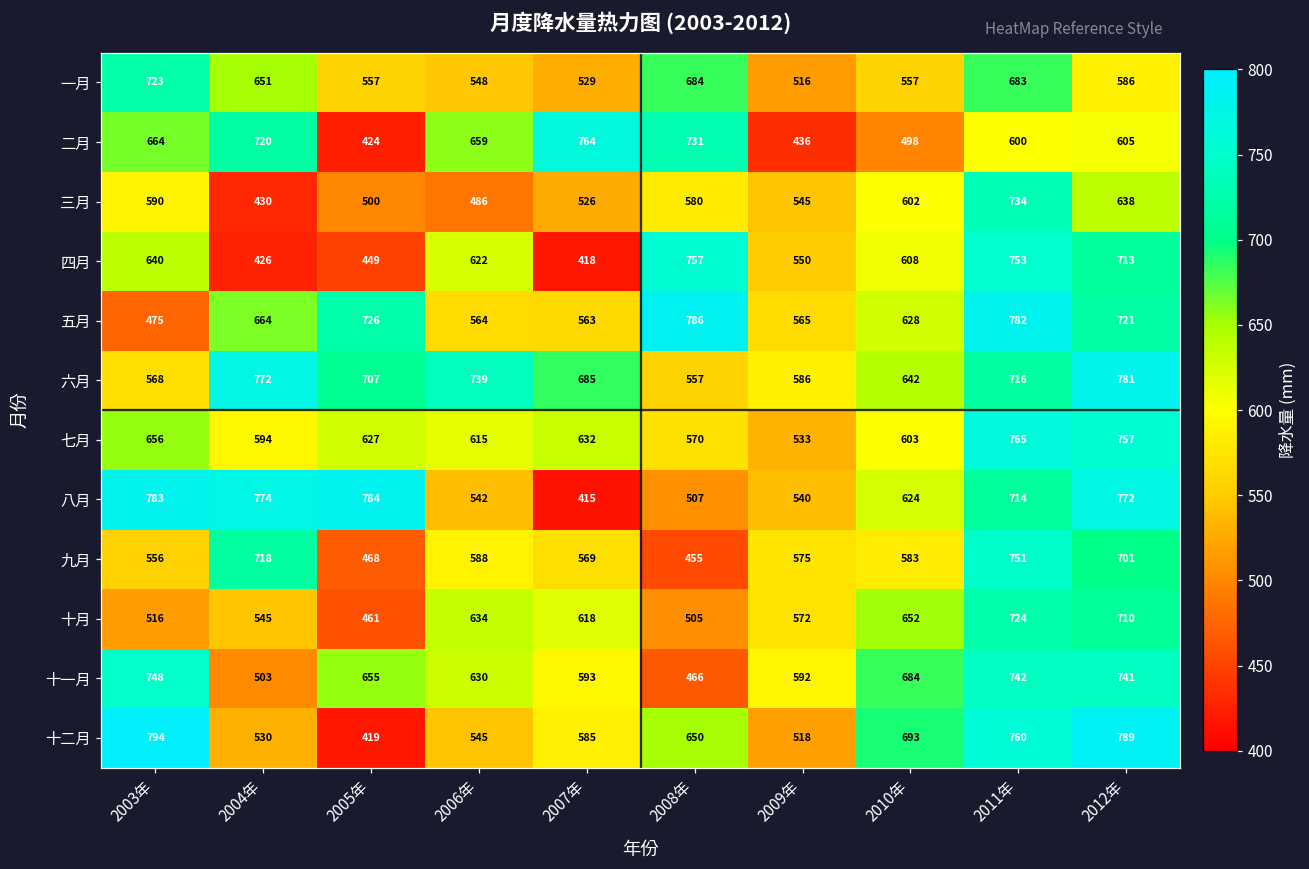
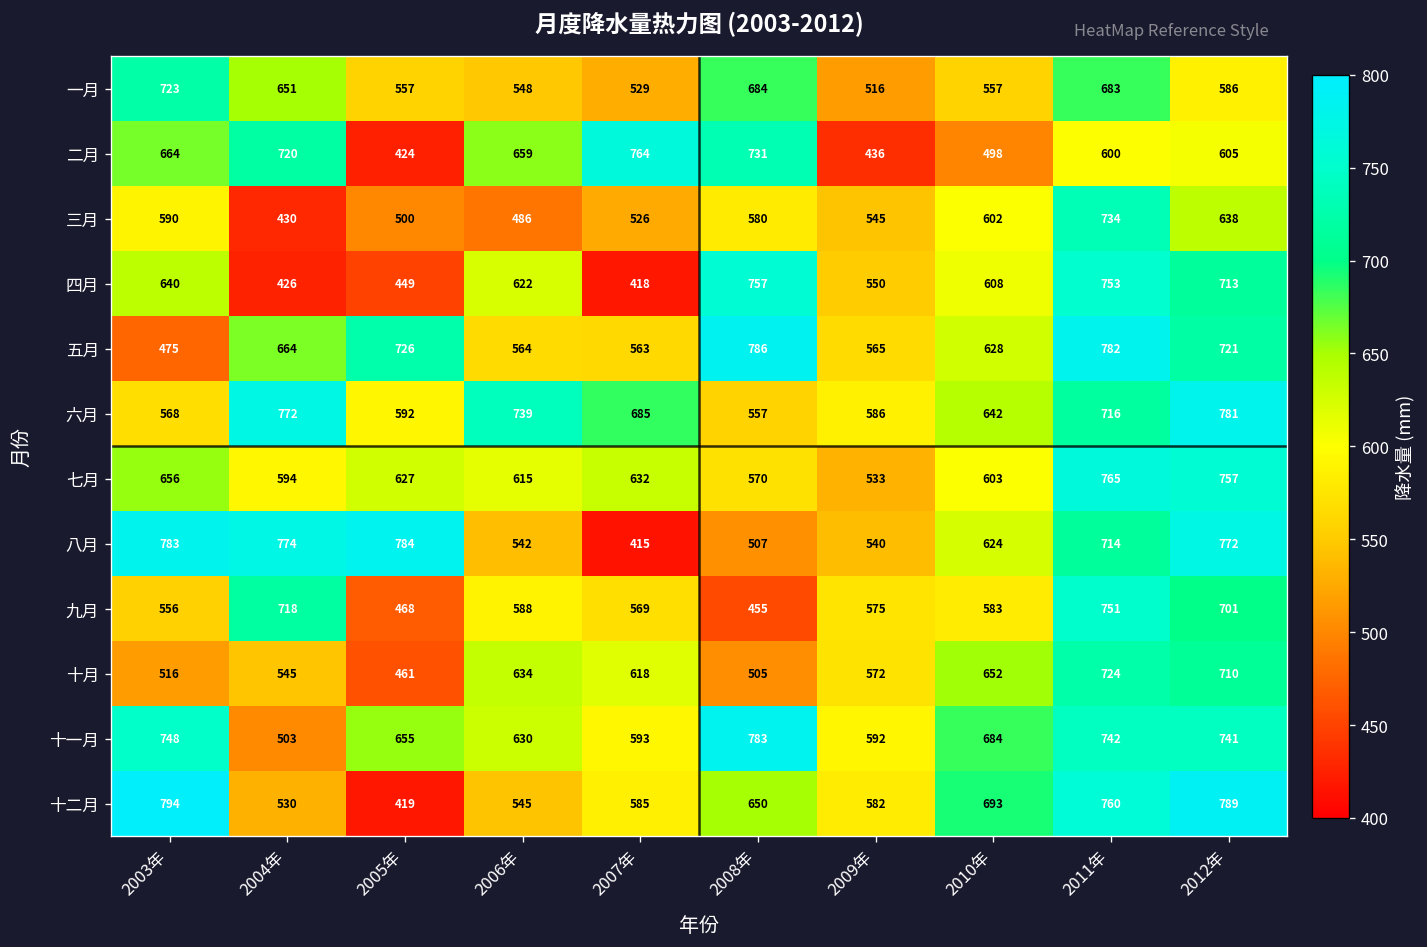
  {
    "一月": {
      "2003年": 723,
      "2004年": 651,
      "2005年": 557,
      "2006年": 548,
      "2007年": 529,
      "2008年": 684,
      "2009年": 516,
      "2010年": 557,
      "2011年": 683,
      "2012年": 586
    },
    "二月": {
      "2003年": 664,
      "2004年": 720,
      "2005年": 424,
      "2006年": 659,
      "2007年": 764,
      "2008年": 731,
      "2009年": 436,
      "2010年": 498,
      "2011年": 600,
      "2012年": 605
    },
    "三月": {
      "2003年": 590,
      "2004年": 430,
      "2005年": 500,
      "2006年": 486,
      "2007年": 526,
      "2008年": 580,
      "2009年": 545,
      "2010年": 602,
      "2011年": 734,
      "2012年": 638
    },
    "四月": {
      "2003年": 640,
      "2004年": 426,
      "2005年": 449,
      "2006年": 622,
      "2007年": 418,
      "2008年": 757,
      "2009年": 550,
      "2010年": 608,
      "2011年": 753,
      "2012年": 713
    },
    "五月": {
      "2003年": 475,
      "2004年": 664,
      "2005年": 726,
      "2006年": 564,
      "2007年": 563,
      "2008年": 786,
      "2009年": 565,
      "2010年": 628,
      "2011年": 782,
      "2012年": 721
    },
    "六月": {
      "2003年": 568,
      "2004年": 772,
-     "2005年": 707,
+     "2005年": 592,
      "2006年": 739,
      "2007年": 685,
      "2008年": 557,
      "2009年": 586,
      "2010年": 642,
      "2011年": 716,
      "2012年": 781
    },
    "七月": {
      "2003年": 656,
      "2004年": 594,
      "2005年": 627,
      "2006年": 615,
      "2007年": 632,
      "2008年": 570,
      "2009年": 533,
      "2010年": 603,
      "2011年": 765,
      "2012年": 757
    },
    "八月": {
      "2003年": 783,
      "2004年": 774,
      "2005年": 784,
      "2006年": 542,
      "2007年": 415,
      "2008年": 507,
      "2009年": 540,
      "2010年": 624,
      "2011年": 714,
      "2012年": 772
    },
    "九月": {
      "2003年": 556,
      "2004年": 718,
      "2005年": 468,
      "2006年": 588,
      "2007年": 569,
      "2008年": 455,
      "2009年": 575,
      "2010年": 583,
      "2011年": 751,
      "2012年": 701
    },
    "十月": {
      "2003年": 516,
      "2004年": 545,
      "2005年": 461,
      "2006年": 634,
      "2007年": 618,
      "2008年": 505,
      "2009年": 572,
      "2010年": 652,
      "2011年": 724,
      "2012年": 710
    },
    "十一月": {
      "2003年": 748,
      "2004年": 503,
      "2005年": 655,
      "2006年": 630,
      "2007年": 593,
-     "2008年": 466,
+     "2008年": 783,
      "2009年": 592,
      "2010年": 684,
      "2011年": 742,
      "2012年": 741
    },
    "十二月": {
      "2003年": 794,
      "2004年": 530,
      "2005年": 419,
      "2006年": 545,
      "2007年": 585,
      "2008年": 650,
-     "2009年": 518,
+     "2009年": 582,
      "2010年": 693,
      "2011年": 760,
      "2012年": 789
    }
  }
